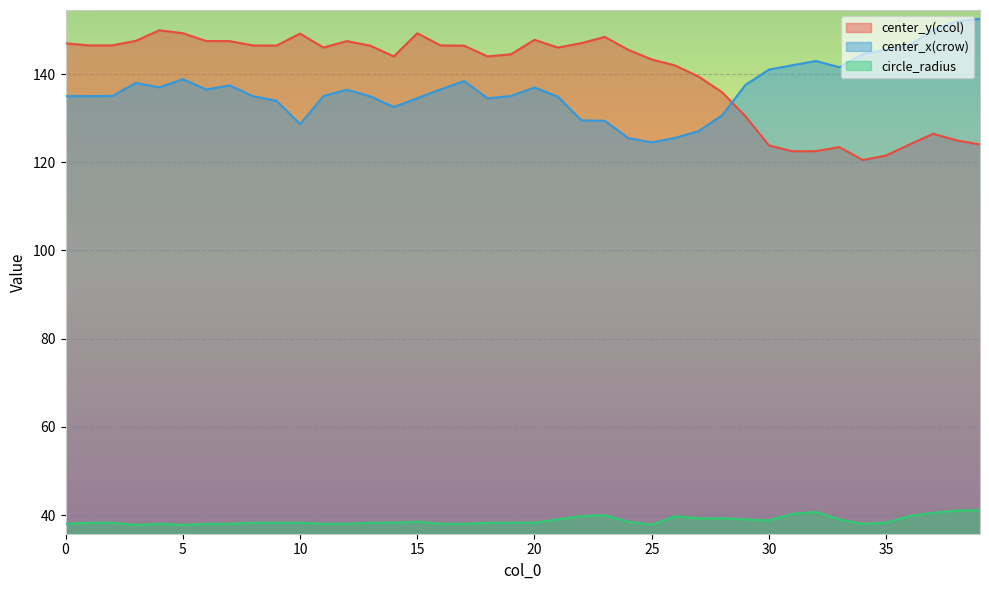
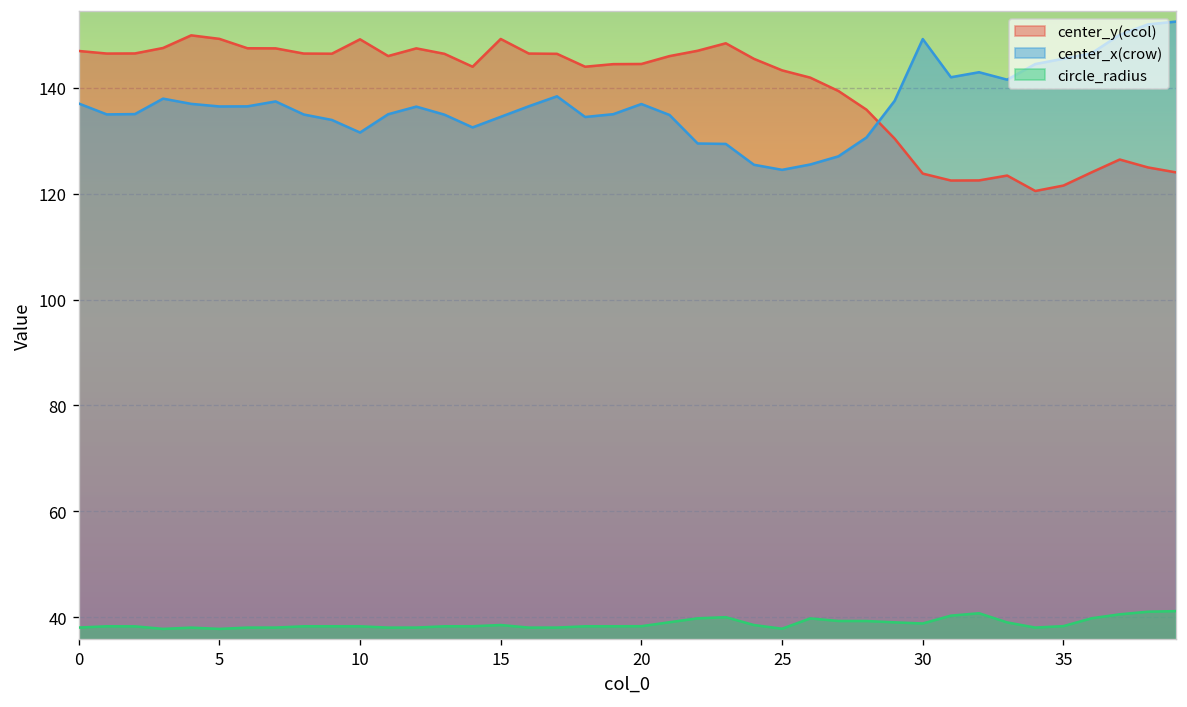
  {
    "center_y(ccol)": {
      "0": 147,
      "5": 149,
      "10": 149,
      "15": 149,
-     "20": 148,
+     "20": 145,
      "25": 143,
      "30": 124,
      "35": 122
    },
    "center_x(crow)": {
-     "0": 135,
-     "5": 139,
-     "10": 129,
+     "0": 137,
+     "5": 137,
+     "10": 132,
      "15": 135,
      "20": 137,
      "25": 125,
-     "30": 141
+     "30": 149
    },
    "circle_radius": {
      "0": 38,
      "5": 38,
      "10": 38,
      "15": 38,
      "20": 38,
      "25": 38,
      "30": 39,
      "35": 38
    }
  }
